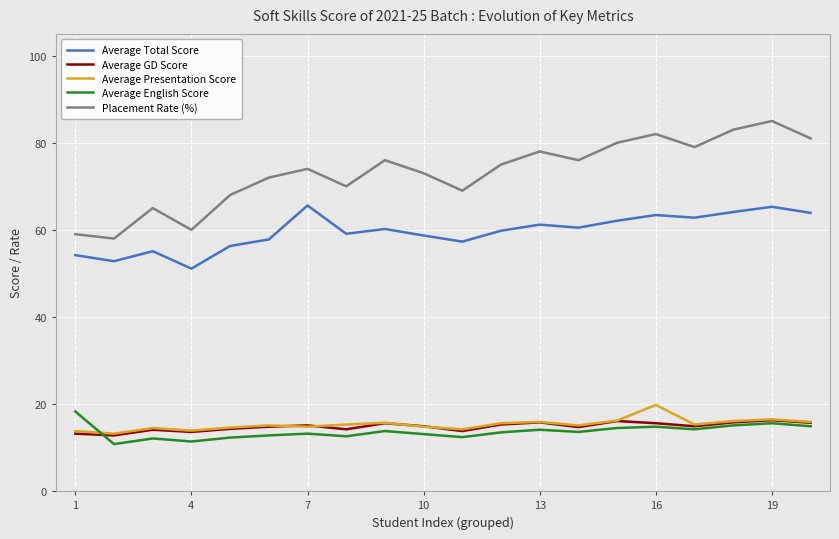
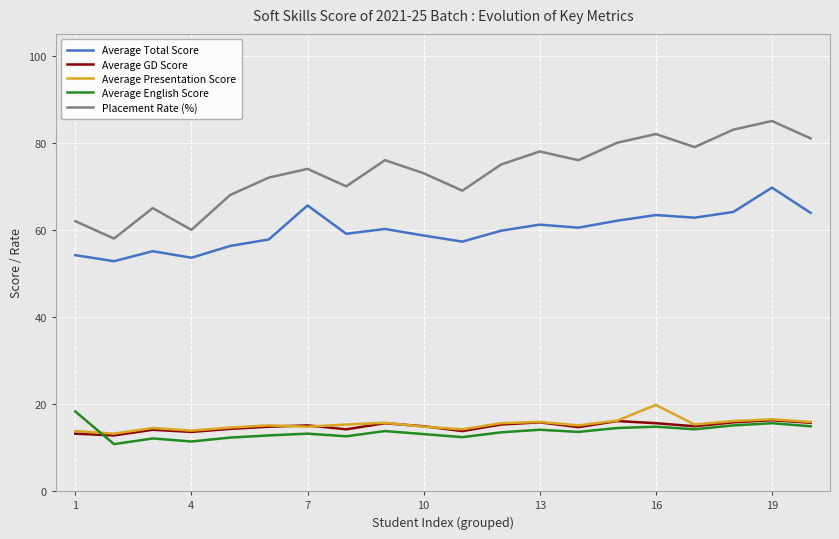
  {
    "Average Total Score": {
      "1": 54,
-     "4": 51,
+     "4": 54,
      "7": 66,
      "10": 59,
      "13": 61,
      "16": 63,
-     "19": 65
+     "19": 70
    },
    "Average GD Score": {
      "1": 13,
      "16": 16
    },
    "Average Presentation Score": {
      "1": 14,
      "16": 20
    },
    "Average English Score": {
      "1": 18,
      "4": 11,
      "7": 13,
      "10": 13,
      "13": 14,
      "16": 15,
      "19": 16
    },
    "Placement Rate (%)": {
-     "1": 59,
+     "1": 62,
      "4": 60,
      "7": 74,
      "10": 73,
      "13": 78,
      "16": 82,
      "19": 85
    }
  }
